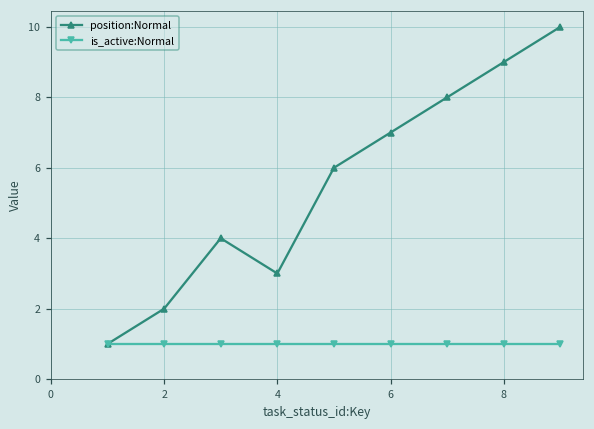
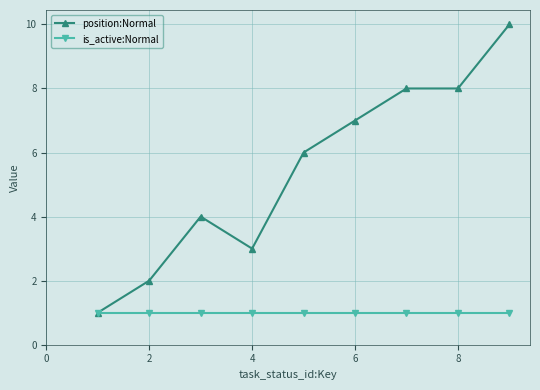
  {
    "position:Normal": {
      "2": 2,
      "4": 3,
      "6": 7,
-     "8": 9
+     "8": 8
    },
    "is_active:Normal": {
      "2": 1,
      "4": 1,
      "6": 1,
      "8": 1
    }
  }
